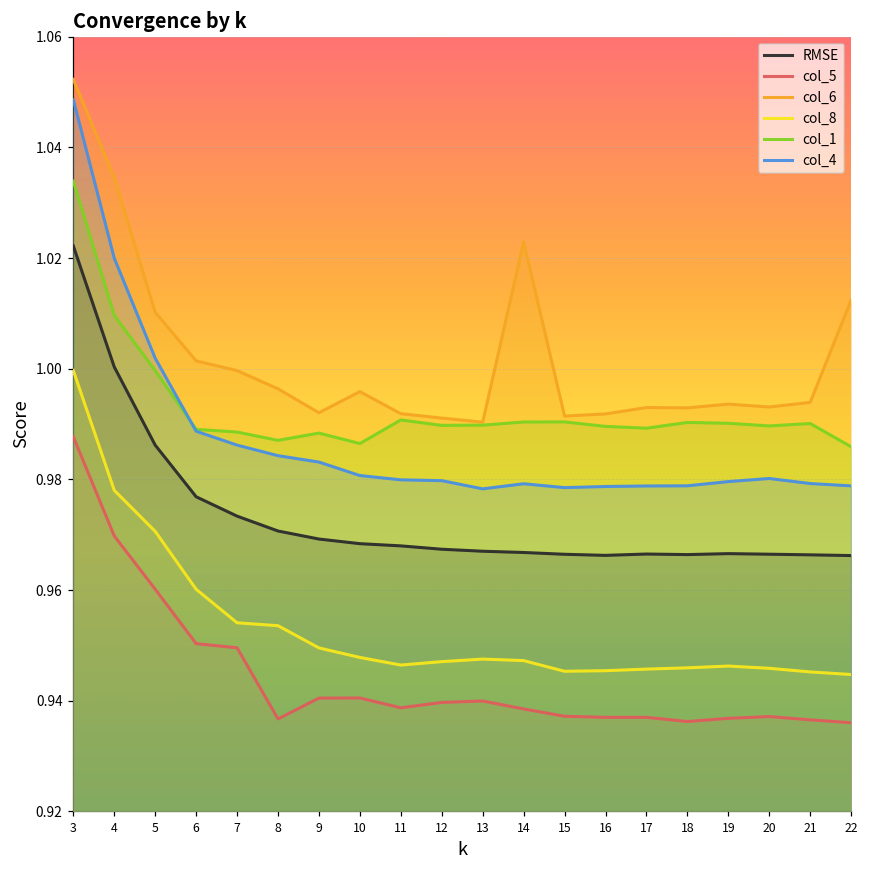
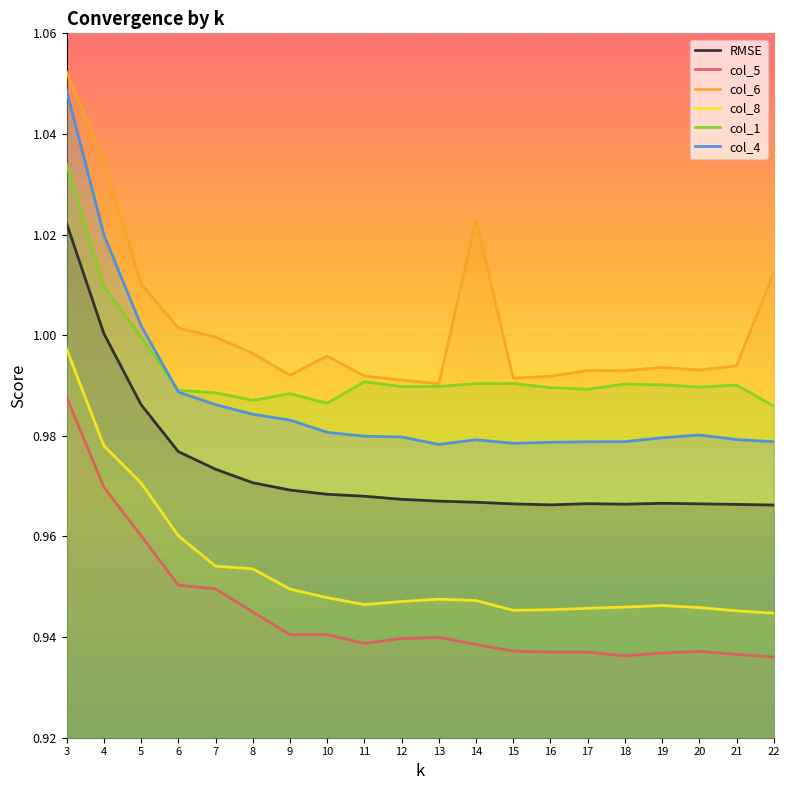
  {
    "RMSE": {
      "3": 1.022,
      "4": 1.000,
      "5": 0.986,
      "6": 0.977,
      "7": 0.973,
      "8": 0.971,
      "9": 0.969,
      "10": 0.968,
      "11": 0.968,
      "12": 0.967,
      "13": 0.967,
      "14": 0.967,
      "15": 0.966,
      "16": 0.966,
      "17": 0.967,
      "18": 0.966,
      "19": 0.967,
      "20": 0.966,
      "21": 0.966,
      "22": 0.966
    },
    "col_5": {
      "3": 0.988,
      "4": 0.970,
      "5": 0.960,
      "6": 0.950,
      "7": 0.950,
-     "8": 0.937,
+     "8": 0.945,
      "9": 0.940,
      "10": 0.941,
      "11": 0.939,
      "12": 0.940,
      "13": 0.940,
      "14": 0.939,
      "15": 0.937,
      "16": 0.937,
      "17": 0.937,
      "18": 0.936,
      "19": 0.937,
      "20": 0.937,
      "21": 0.937,
      "22": 0.936
    },
    "col_6": {
      "3": 1.052,
      "4": 1.035,
      "5": 1.010,
      "6": 1.001,
      "7": 1.000,
      "8": 0.996,
      "9": 0.992,
      "10": 0.996,
      "11": 0.992,
      "12": 0.991,
      "13": 0.990,
      "14": 1.023,
      "15": 0.991,
      "16": 0.992,
      "17": 0.993,
      "18": 0.993,
      "19": 0.994,
      "20": 0.993,
      "21": 0.994,
      "22": 1.012
    },
    "col_8": {
-     "3": 1.000,
+     "3": 0.997,
      "4": 0.978,
      "5": 0.971,
      "6": 0.960,
      "7": 0.954,
      "8": 0.954,
      "9": 0.950,
      "10": 0.948,
      "11": 0.946,
      "12": 0.947,
      "13": 0.948,
      "14": 0.947,
      "15": 0.945,
      "16": 0.945,
      "17": 0.946,
      "18": 0.946,
      "19": 0.946,
      "20": 0.946,
      "21": 0.945,
      "22": 0.945
    },
    "col_1": {
      "3": 1.034,
      "4": 1.010,
      "5": 1.000,
      "7": 0.989,
      "8": 0.987,
      "9": 0.988,
      "10": 0.986,
      "11": 0.991,
      "12": 0.990,
      "13": 0.990,
      "14": 0.990,
      "15": 0.990,
      "16": 0.990,
      "17": 0.989,
      "18": 0.990,
      "19": 0.990,
      "20": 0.990,
      "21": 0.990,
      "22": 0.986
    },
    "col_4": {
      "3": 1.049,
      "4": 1.020,
      "5": 1.002,
      "7": 0.986,
      "8": 0.984,
      "9": 0.983,
      "10": 0.981,
      "11": 0.980,
      "12": 0.980,
      "13": 0.978,
      "14": 0.979,
      "15": 0.979,
      "16": 0.979,
      "17": 0.979,
      "18": 0.979,
      "19": 0.980,
      "20": 0.980,
      "21": 0.979,
      "22": 0.979
    }
  }
